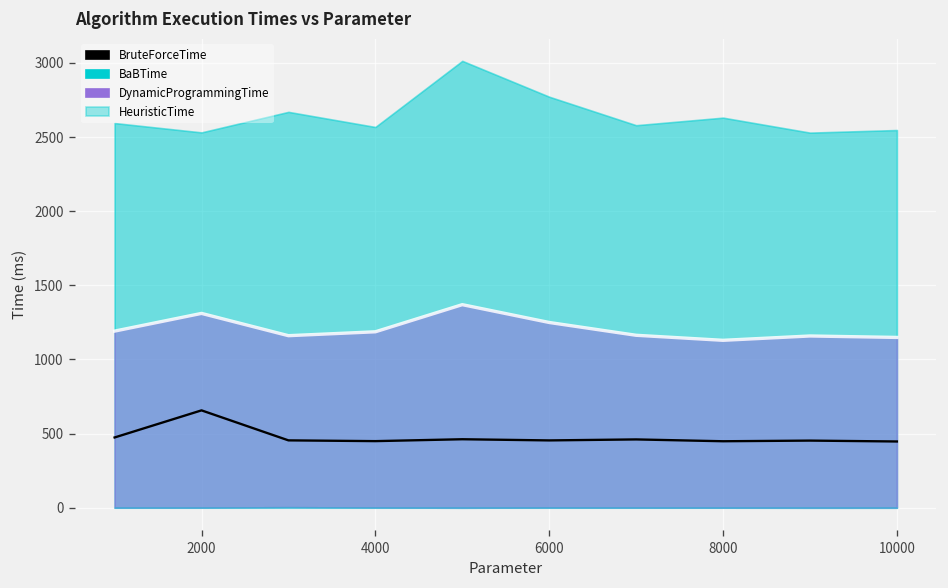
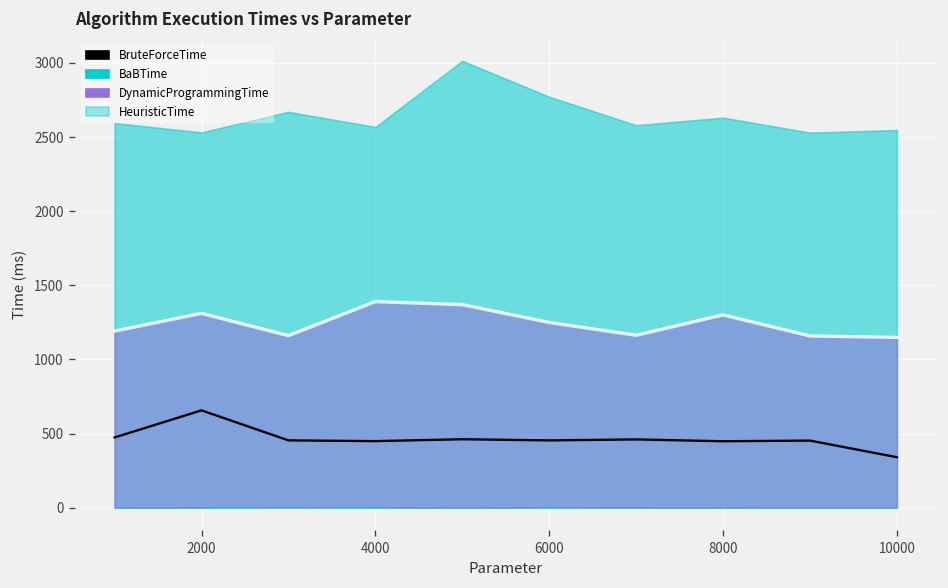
  {
    "BruteForceTime": {
      "2000": 660,
      "4000": 450,
      "6000": 450,
      "8000": 450,
-     "10000": 450
+     "10000": 340
    },
    "DynamicProgrammingTime": {
      "2000": 1310,
-     "4000": 1190,
+     "4000": 1390,
      "6000": 1250,
-     "8000": 1130,
+     "8000": 1300,
      "10000": 1150
    }
  }
